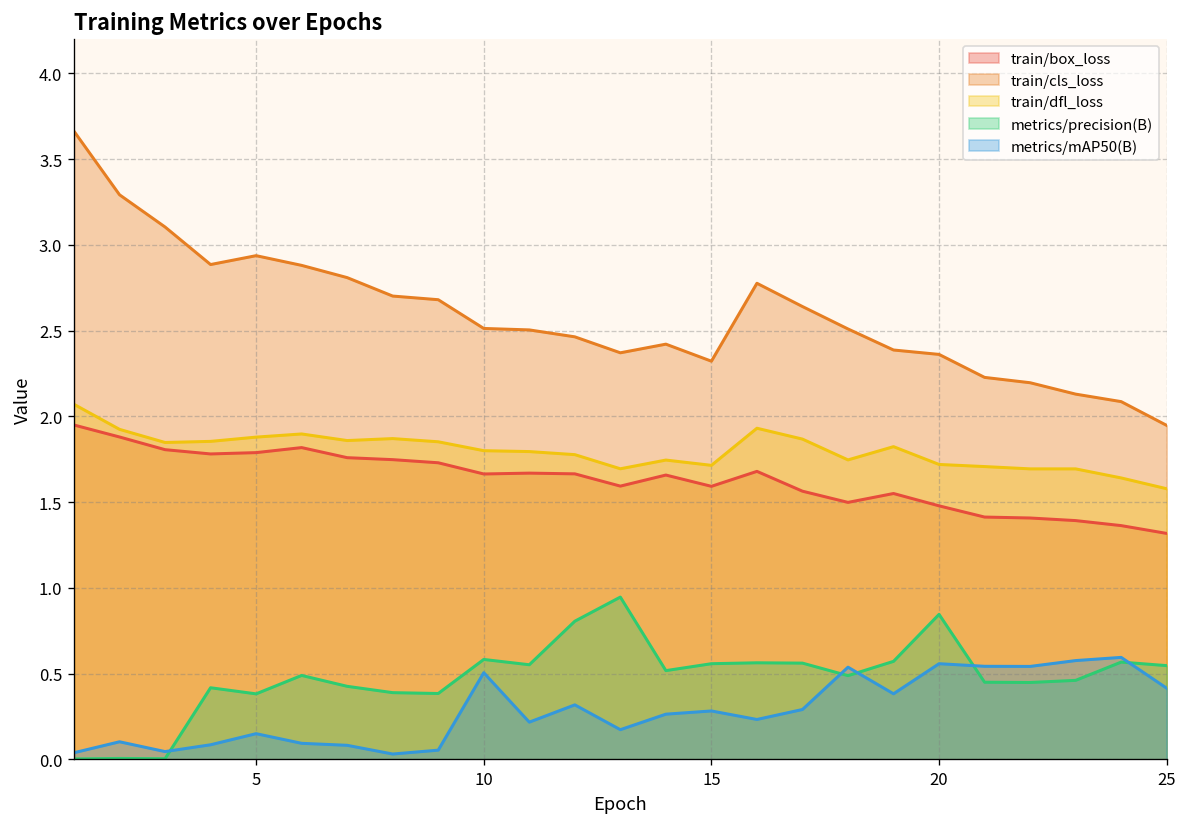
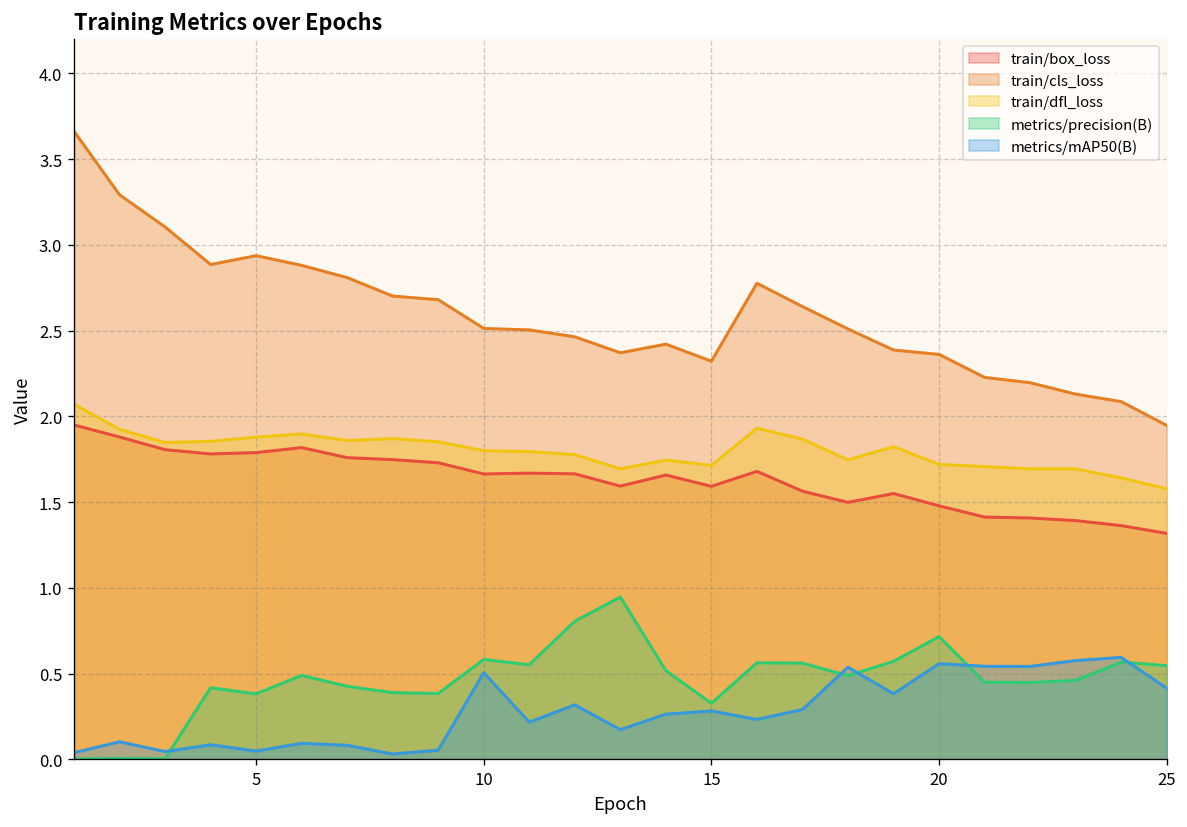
  {
    "metrics/precision(B)": {
      "5": 0.38,
      "10": 0.58,
-     "15": 0.56,
-     "20": 0.85,
+     "15": 0.33,
+     "20": 0.72,
      "25": 0.55
    },
    "metrics/mAP50(B)": {
-     "5": 0.15,
+     "5": 0.05,
      "10": 0.51,
      "15": 0.28,
      "20": 0.56,
      "25": 0.42
    }
  }
